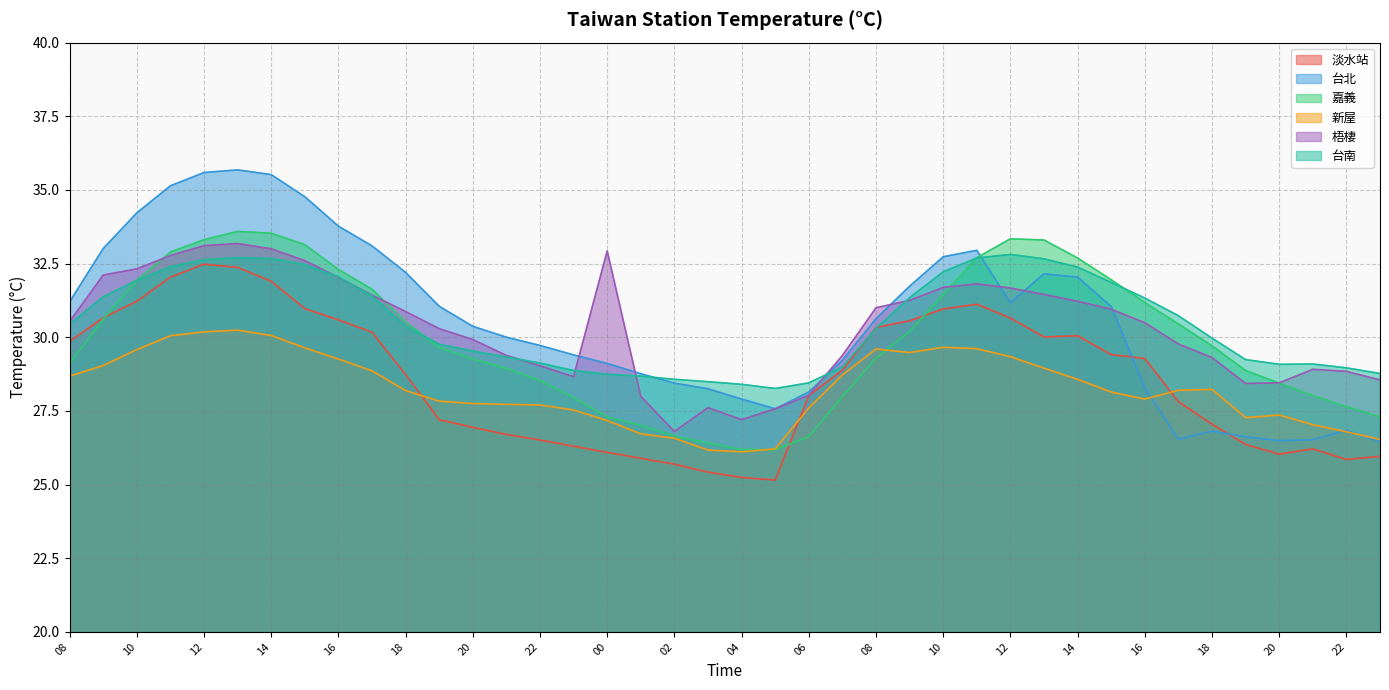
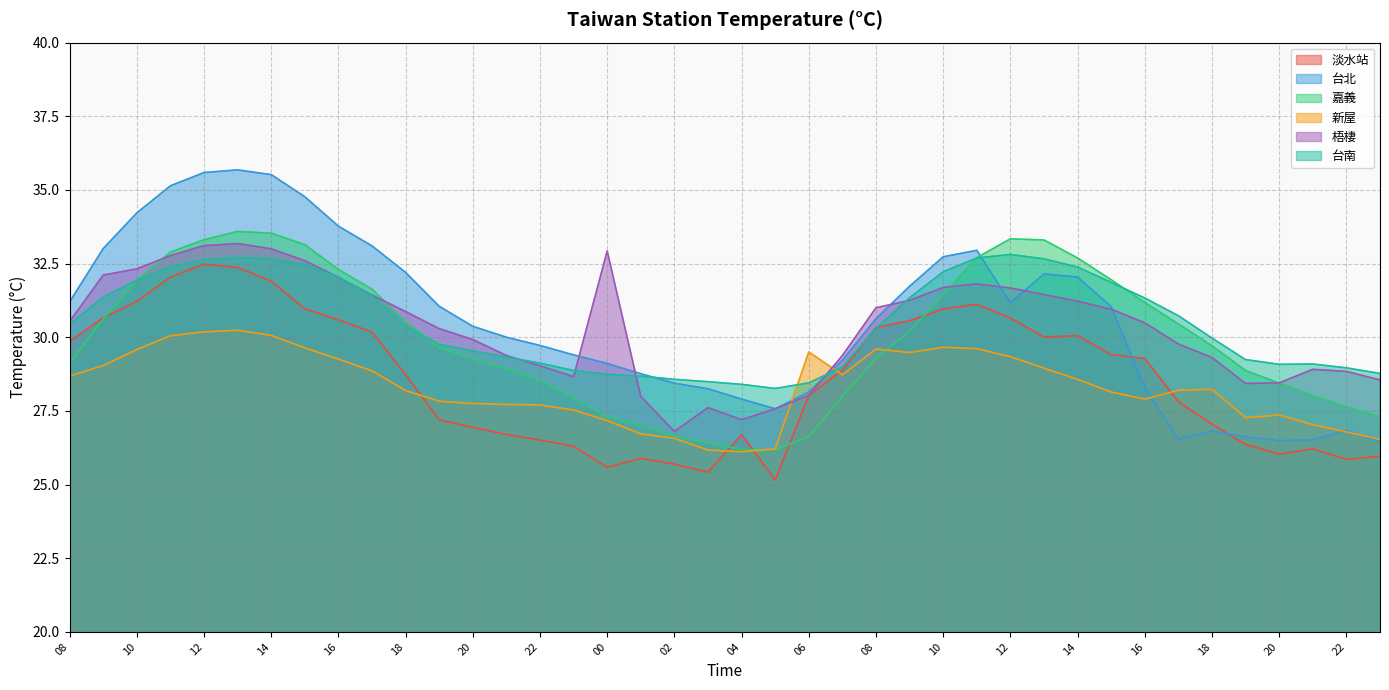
  {
    "淡水站": {
-     "00": 26.1,
+     "00": 25.6,
      "02": 25.7,
-     "04": 25.2
+     "04": 26.7
    },
    "新屋": {
      "00": 27.2,
-     "06": 27.6
+     "06": 29.5
    },
    "梧棲": {
      "00": 32.9,
      "02": 26.8,
      "04": 27.2
    }
  }
